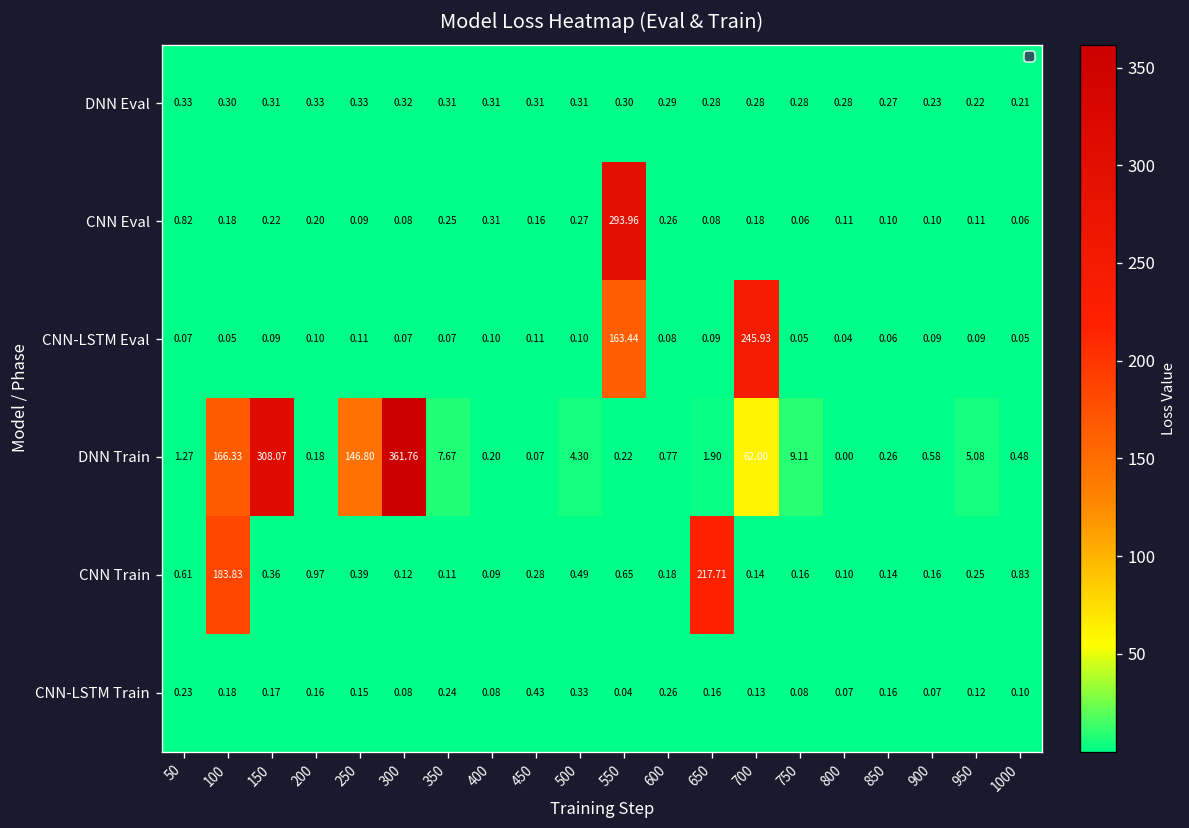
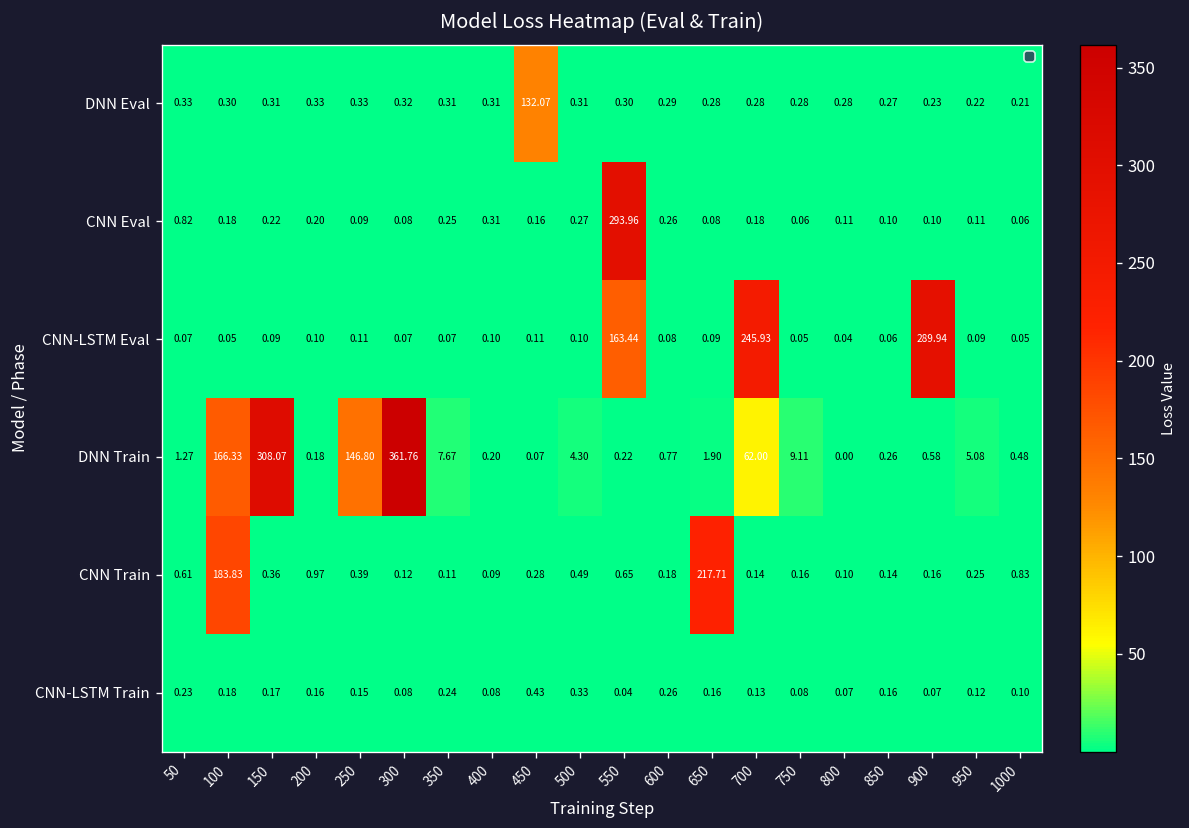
  {
    "DNN Eval": {
      "50": 0.33,
      "100": 0.30,
      "150": 0.31,
      "200": 0.33,
      "250": 0.33,
      "300": 0.32,
      "350": 0.31,
      "400": 0.31,
-     "450": 0.31,
+     "450": 132.07,
      "500": 0.31,
      "550": 0.30,
      "600": 0.29,
      "650": 0.28,
      "700": 0.28,
      "750": 0.28,
      "800": 0.28,
      "850": 0.27,
      "900": 0.23,
      "950": 0.22,
      "1000": 0.21
    },
    "CNN Eval": {
      "50": 0.82,
      "100": 0.18,
      "150": 0.22,
      "200": 0.20,
      "250": 0.09,
      "300": 0.08,
      "350": 0.25,
      "400": 0.31,
      "450": 0.16,
      "500": 0.27,
      "550": 293.96,
      "600": 0.26,
      "650": 0.08,
      "700": 0.18,
      "750": 0.06,
      "800": 0.11,
      "850": 0.10,
      "900": 0.10,
      "950": 0.11,
      "1000": 0.06
    },
    "CNN-LSTM Eval": {
      "50": 0.07,
      "100": 0.05,
      "150": 0.09,
      "200": 0.10,
      "250": 0.11,
      "300": 0.07,
      "350": 0.07,
      "400": 0.10,
      "450": 0.11,
      "500": 0.10,
      "550": 163.44,
      "600": 0.08,
      "650": 0.09,
      "700": 245.93,
      "750": 0.05,
      "800": 0.04,
      "850": 0.06,
-     "900": 0.09,
+     "900": 289.94,
      "950": 0.09,
      "1000": 0.05
    },
    "DNN Train": {
      "50": 1.27,
      "100": 166.33,
      "150": 308.07,
      "200": 0.18,
      "250": 146.80,
      "300": 361.76,
      "350": 7.67,
      "400": 0.20,
      "450": 0.07,
      "500": 4.30,
      "550": 0.22,
      "600": 0.77,
      "650": 1.90,
      "700": 62.00,
      "750": 9.11,
      "800": 0.00,
      "850": 0.26,
      "900": 0.58,
      "950": 5.08,
      "1000": 0.48
    },
    "CNN Train": {
      "50": 0.61,
      "100": 183.83,
      "150": 0.36,
      "200": 0.97,
      "250": 0.39,
      "300": 0.12,
      "350": 0.11,
      "400": 0.09,
      "450": 0.28,
      "500": 0.49,
      "550": 0.65,
      "600": 0.18,
      "650": 217.71,
      "700": 0.14,
      "750": 0.16,
      "800": 0.10,
      "850": 0.14,
      "900": 0.16,
      "950": 0.25,
      "1000": 0.83
    },
    "CNN-LSTM Train": {
      "50": 0.23,
      "100": 0.18,
      "150": 0.17,
      "200": 0.16,
      "250": 0.15,
      "300": 0.08,
      "350": 0.24,
      "400": 0.08,
      "450": 0.43,
      "500": 0.33,
      "550": 0.04,
      "600": 0.26,
      "650": 0.16,
      "700": 0.13,
      "750": 0.08,
      "800": 0.07,
      "850": 0.16,
      "900": 0.07,
      "950": 0.12,
      "1000": 0.10
    }
  }
